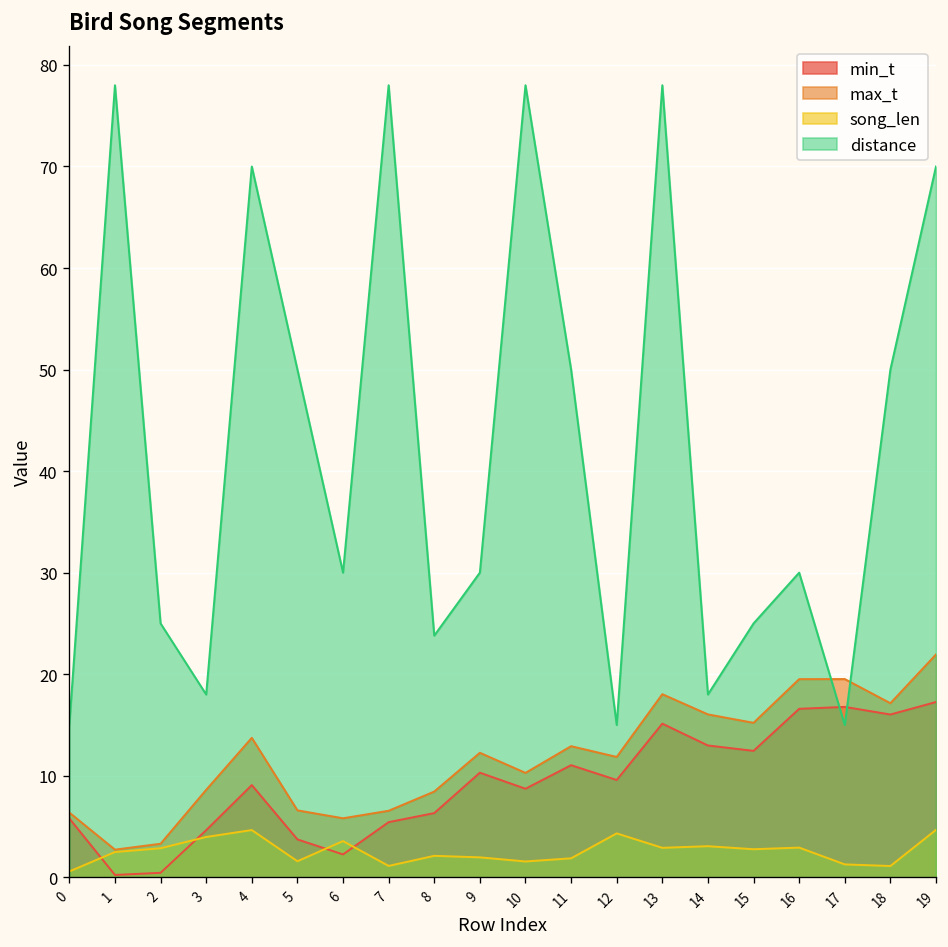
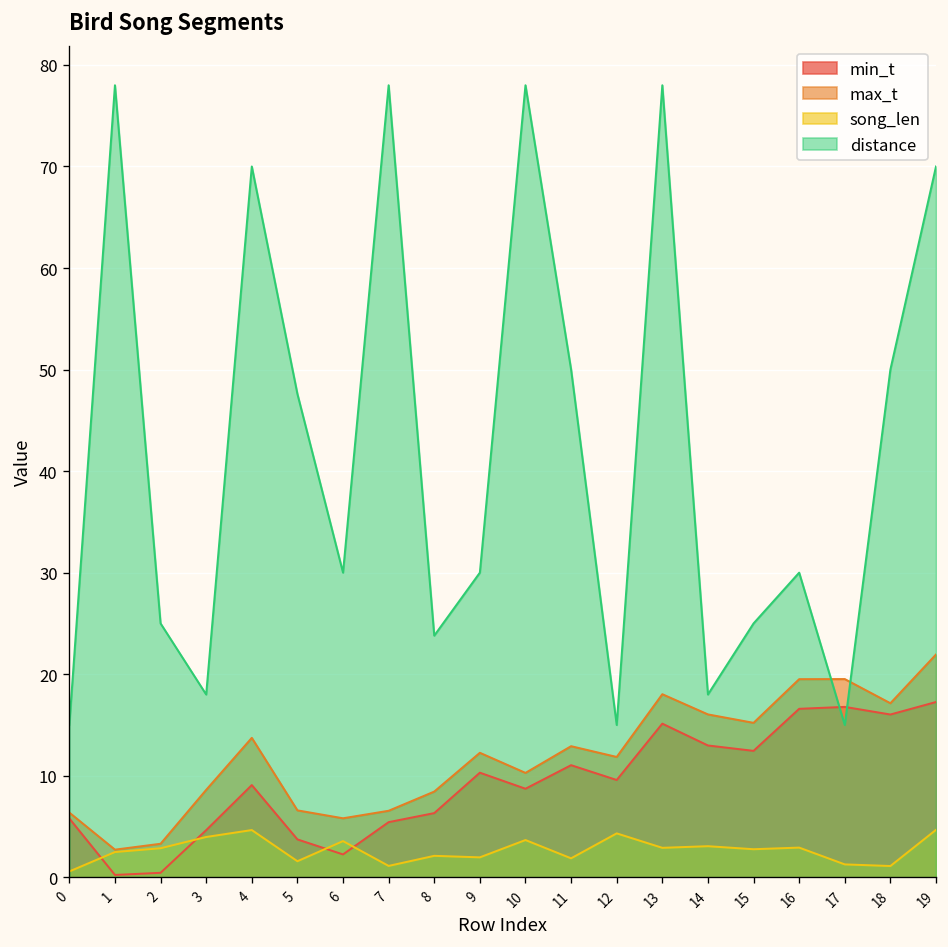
  {
    "song_len": {
      "0": 1,
      "2": 3,
      "3": 4,
      "4": 5,
      "5": 2,
      "6": 4,
      "7": 1,
      "8": 2,
      "9": 2,
-     "10": 2,
+     "10": 4,
      "11": 2,
      "12": 4,
      "13": 3,
      "14": 3,
      "15": 3,
      "16": 3,
      "17": 1,
      "18": 1,
      "19": 5
    },
    "distance": {
      "0": 15,
      "1": 78,
      "2": 25,
      "3": 18,
      "4": 70,
-     "5": 50,
+     "5": 48,
      "6": 30,
      "7": 78,
      "8": 24,
      "9": 30,
      "10": 78,
      "11": 50,
      "12": 15,
      "13": 78,
      "14": 18,
      "15": 25,
      "16": 30,
      "17": 15,
      "18": 50,
      "19": 70
    }
  }
